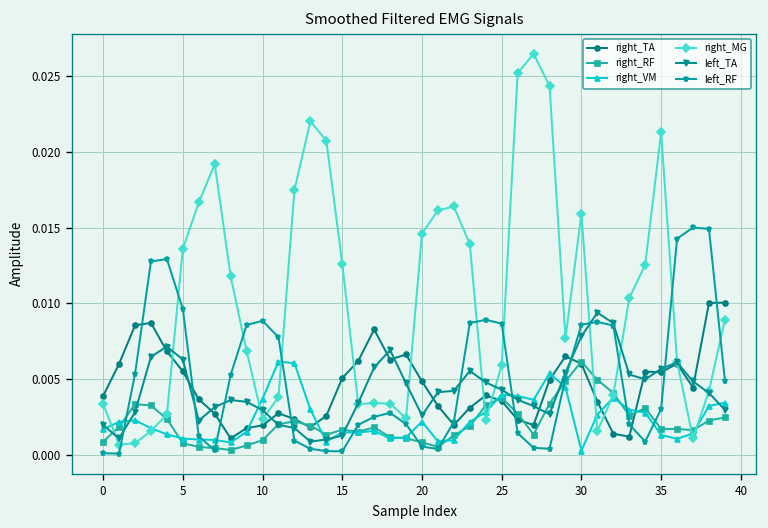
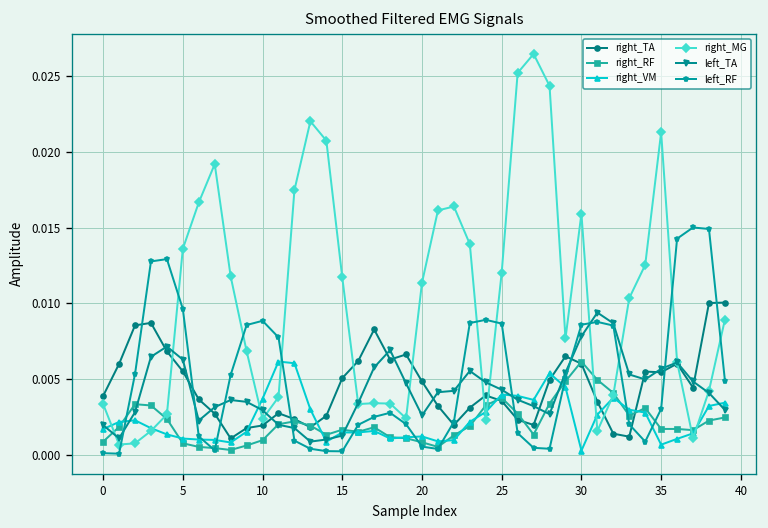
  {
    "right_VM": {
      "0": 0.0017,
      "5": 0.0011,
      "10": 0.0037,
-     "20": 0.0022,
+     "20": 0.0012,
      "25": 0.0040,
      "30": 0.0003,
-     "35": 0.0013
+     "35": 0.0007
    },
    "right_MG": {
      "0": 0.0033,
      "5": 0.0136,
      "10": 0.0023,
-     "15": 0.0126,
-     "20": 0.0146,
-     "25": 0.0059,
+     "15": 0.0117,
+     "20": 0.0114,
+     "25": 0.0120,
      "30": 0.0159,
      "35": 0.0213
    }
  }
